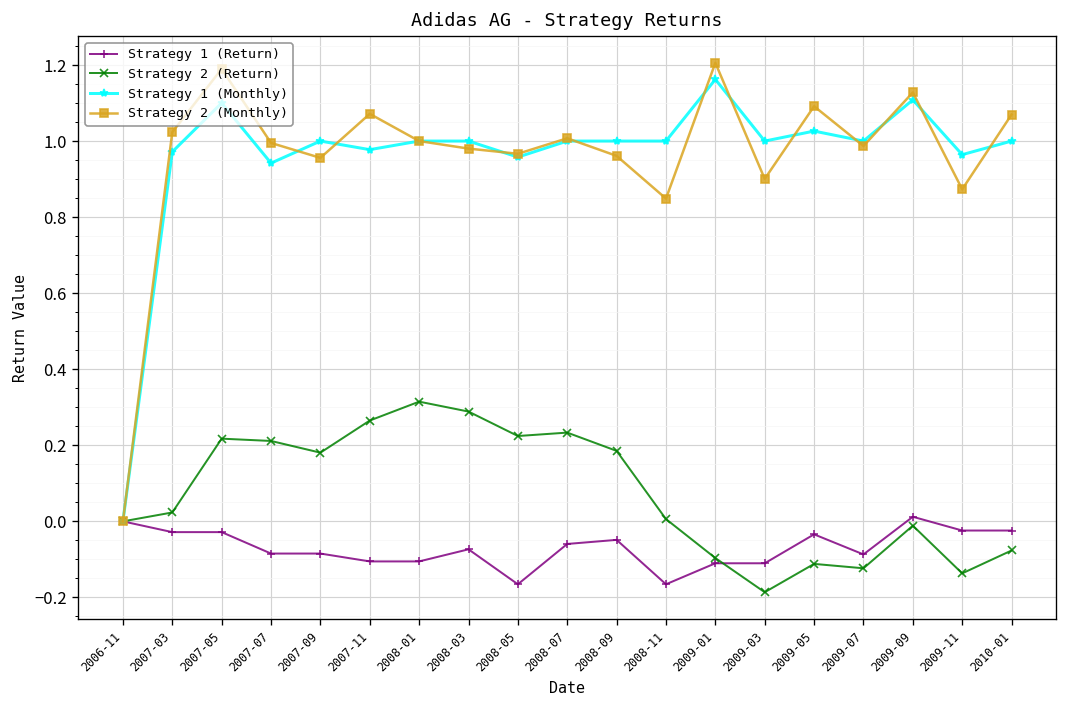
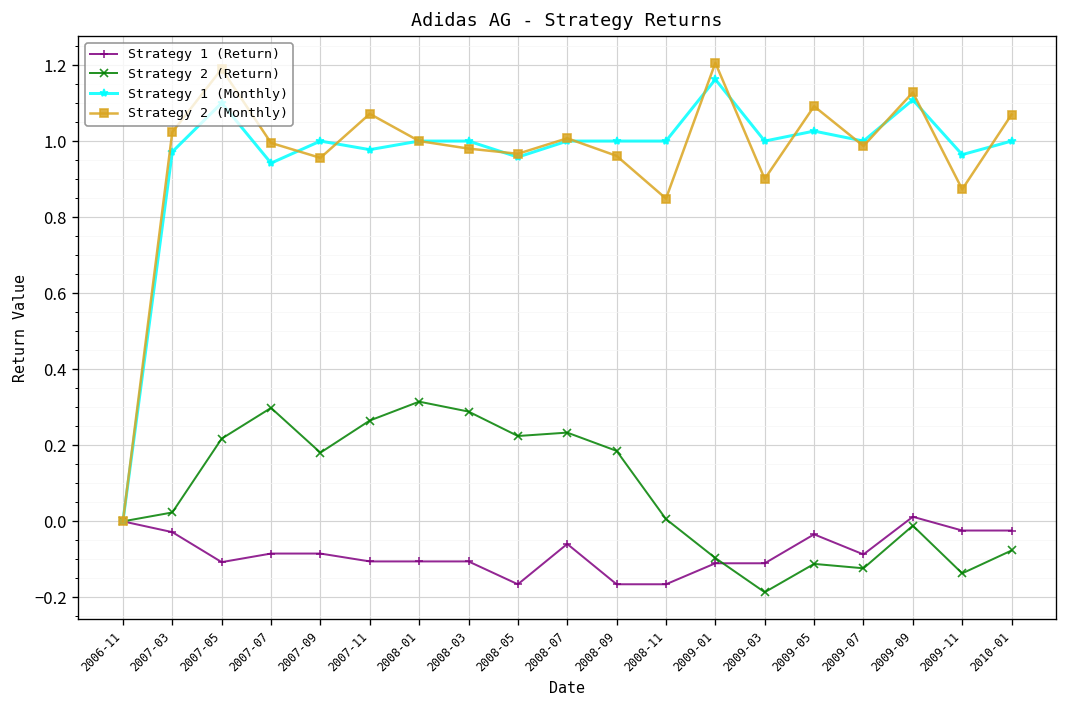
  {
    "Strategy 1 (Return)": {
      "2007-03": -0.03,
-     "2007-05": -0.03,
+     "2007-05": -0.11,
      "2007-07": -0.08,
      "2007-09": -0.08,
      "2007-11": -0.11,
      "2008-01": -0.11,
-     "2008-03": -0.07,
+     "2008-03": -0.11,
      "2008-05": -0.17,
      "2008-07": -0.06,
-     "2008-09": -0.05,
+     "2008-09": -0.17,
      "2008-11": -0.17,
      "2009-01": -0.11,
      "2009-03": -0.11,
      "2009-05": -0.03,
      "2009-07": -0.09,
      "2009-09": 0.01,
      "2009-11": -0.02,
      "2010-01": -0.02
    },
    "Strategy 2 (Return)": {
      "2007-03": 0.02,
      "2007-05": 0.22,
-     "2007-07": 0.21,
+     "2007-07": 0.30,
      "2007-09": 0.18,
      "2007-11": 0.27,
      "2008-01": 0.31,
      "2008-03": 0.29,
      "2008-05": 0.22,
      "2008-07": 0.23,
      "2008-09": 0.19,
      "2008-11": 0.01,
      "2009-01": -0.10,
      "2009-03": -0.19,
      "2009-05": -0.11,
      "2009-07": -0.12,
      "2009-09": -0.01,
      "2009-11": -0.14,
      "2010-01": -0.08
    },
    "Strategy 1 (Monthly)": {
      "2007-03": 0.97,
      "2007-07": 0.94,
      "2007-09": 1.00,
      "2007-11": 0.98,
      "2008-03": 1.00,
      "2008-05": 0.96,
      "2008-09": 1.00,
      "2008-11": 1.00,
      "2009-01": 1.16,
      "2009-03": 1.00,
      "2009-05": 1.03,
      "2009-07": 1.00,
      "2009-09": 1.11,
      "2009-11": 0.96,
      "2010-01": 1.00
    },
    "Strategy 2 (Monthly)": {
      "2007-03": 1.02,
      "2007-07": 1.00,
      "2007-09": 0.96,
      "2007-11": 1.07,
      "2008-03": 0.98,
      "2008-05": 0.97,
      "2008-09": 0.96,
      "2008-11": 0.85,
      "2009-01": 1.21,
      "2009-03": 0.90,
      "2009-05": 1.09,
      "2009-07": 0.99,
      "2009-09": 1.13,
      "2009-11": 0.87,
      "2010-01": 1.07
    }
  }
